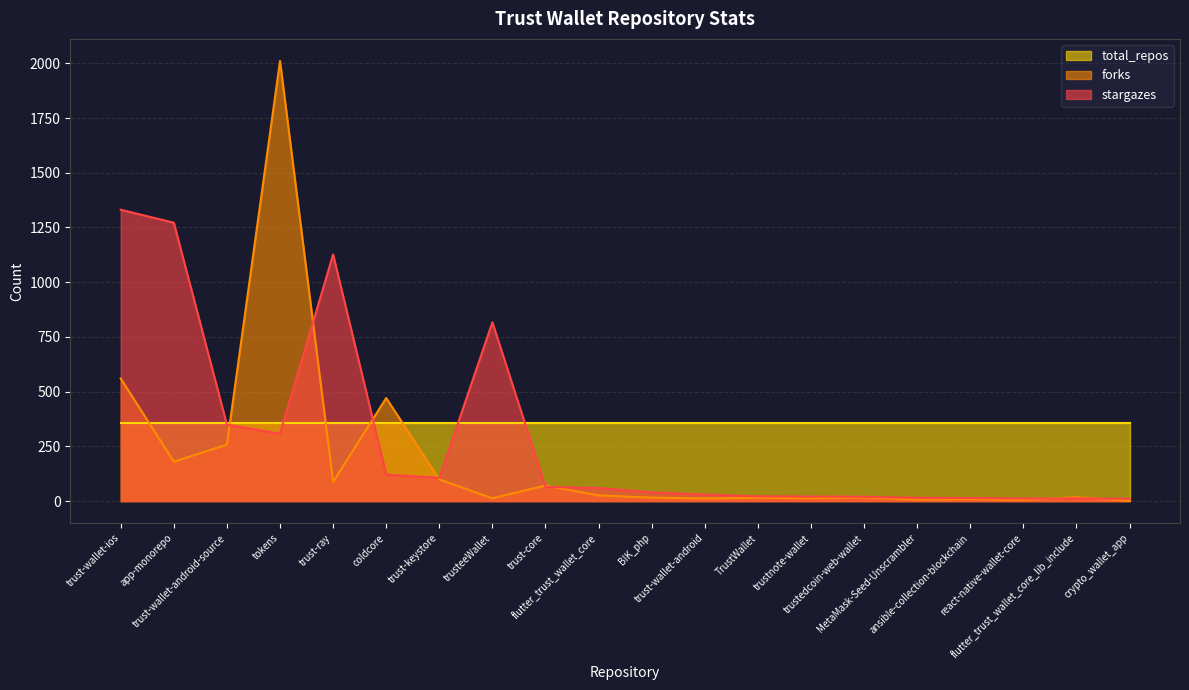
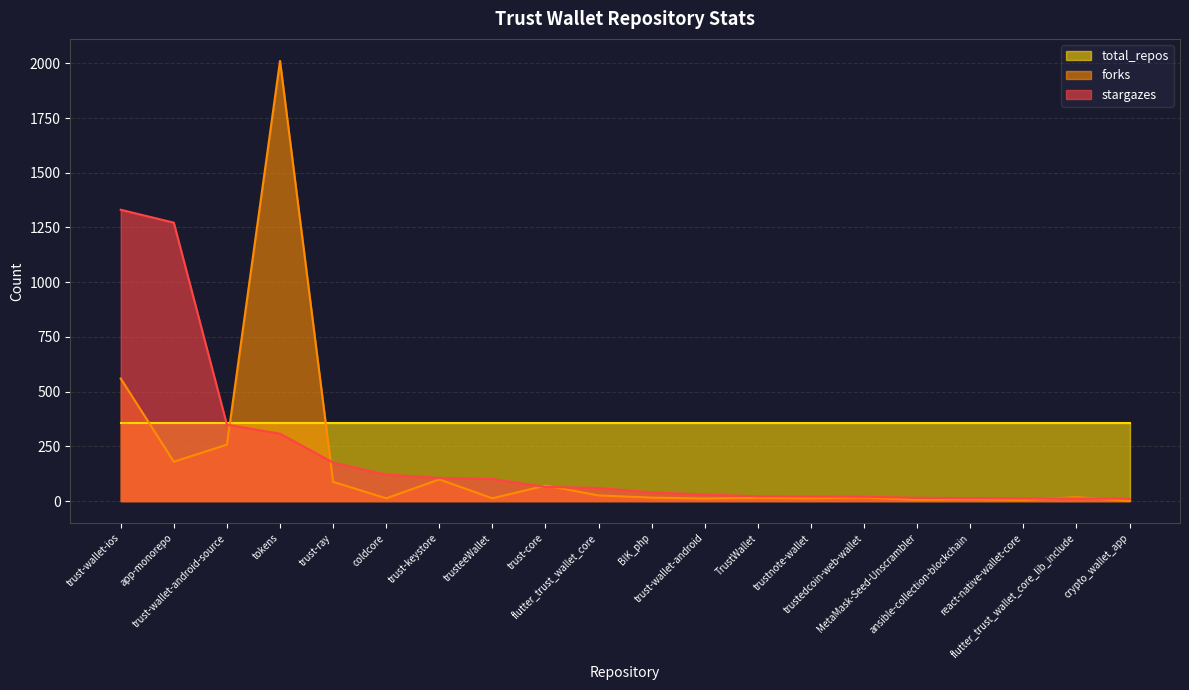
  {
    "total_repos": {
      "trust-wallet-ios": 360,
      "app-monorepo": 360,
      "tokens": 360,
      "trust-ray": 360,
      "coldcore": 360,
      "trust-keystore": 360,
      "trusteeWallet": 360,
      "trust-core": 360,
      "flutter_trust_wallet_core": 360,
      "BIK_php": 360,
      "trust-wallet-android": 360,
      "TrustWallet": 360,
      "trustnote-wallet": 360,
      "trustedcoin-web-wallet": 360,
      "MetaMask-Seed-Unscrambler": 360,
      "ansible-collection-blockchain": 360,
      "react-native-wallet-core": 360,
      "flutter_trust_wallet_core_lib_include": 360,
      "crypto_wallet_app": 360
    },
    "forks": {
      "trust-wallet-ios": 560,
      "app-monorepo": 180,
      "trust-wallet-android-source": 260,
      "tokens": 2010,
      "trust-ray": 90,
-     "coldcore": 470,
+     "coldcore": 10,
      "trusteeWallet": 10,
      "flutter_trust_wallet_core": 30,
      "BIK_php": 20,
      "trust-wallet-android": 10
    },
    "stargazes": {
      "trust-wallet-ios": 1330,
      "app-monorepo": 1270,
      "tokens": 310,
-     "trust-ray": 1130,
+     "trust-ray": 180,
      "coldcore": 120,
-     "trusteeWallet": 820,
+     "trusteeWallet": 100,
      "flutter_trust_wallet_core": 60,
      "BIK_php": 40,
      "trust-wallet-android": 30
    }
  }
